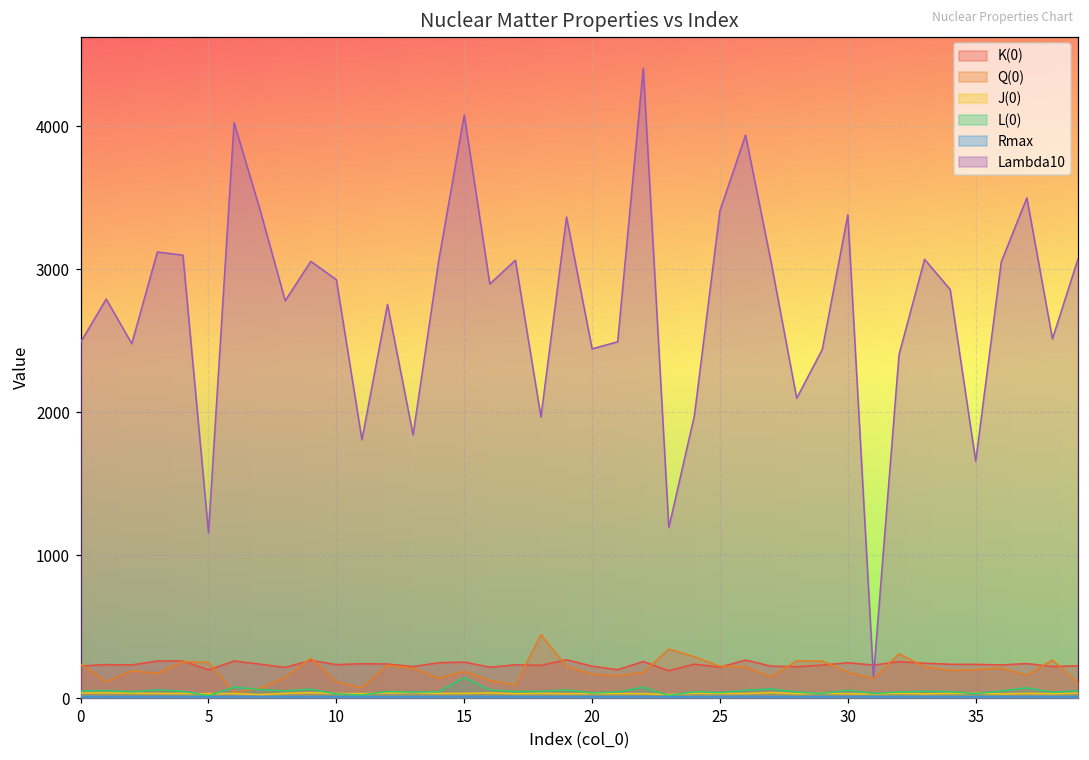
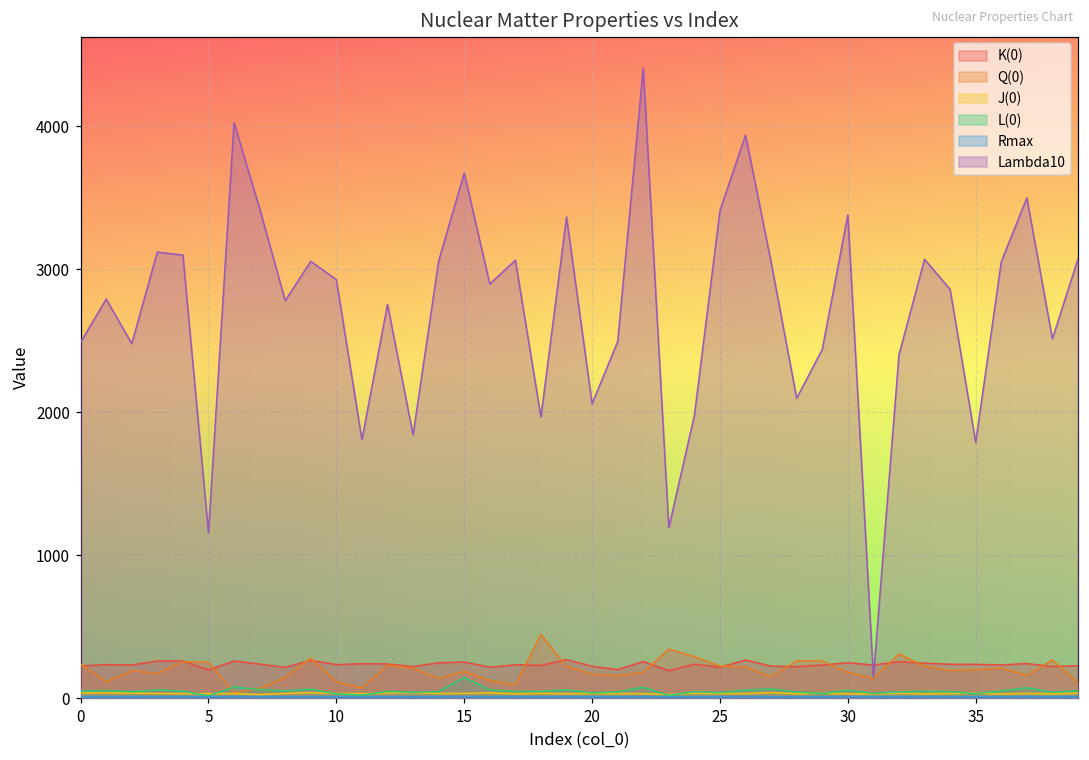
  {
    "L(0)": {
      "15": 140,
      "30": 60
    },
    "Rmax": {
      "0": 10,
      "15": 10,
      "20": 10,
      "25": 10,
      "35": 10
    },
    "Lambda10": {
      "0": 2490,
      "5": 1160,
      "10": 2930,
-     "15": 4080,
-     "20": 2440,
+     "15": 3670,
+     "20": 2060,
      "25": 3410,
      "30": 3380,
-     "35": 1660
+     "35": 1790
    }
  }
